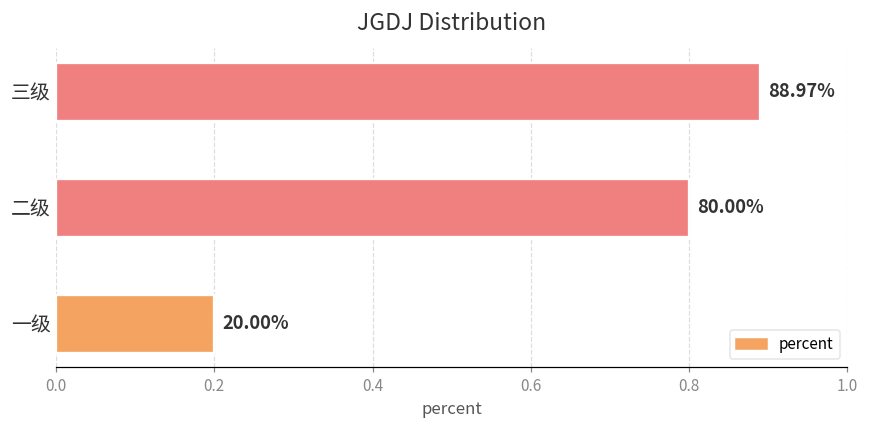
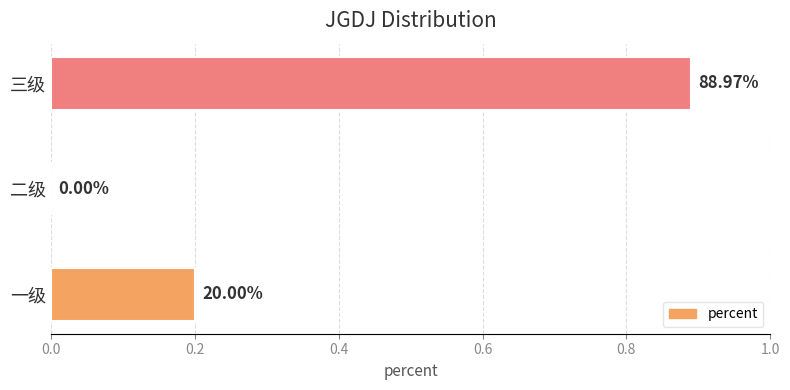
  {
    "三级": "88.97%",
-   "二级": "80.00%",
+   "二级": "0.00%",
    "一级": "20.00%"
  }
